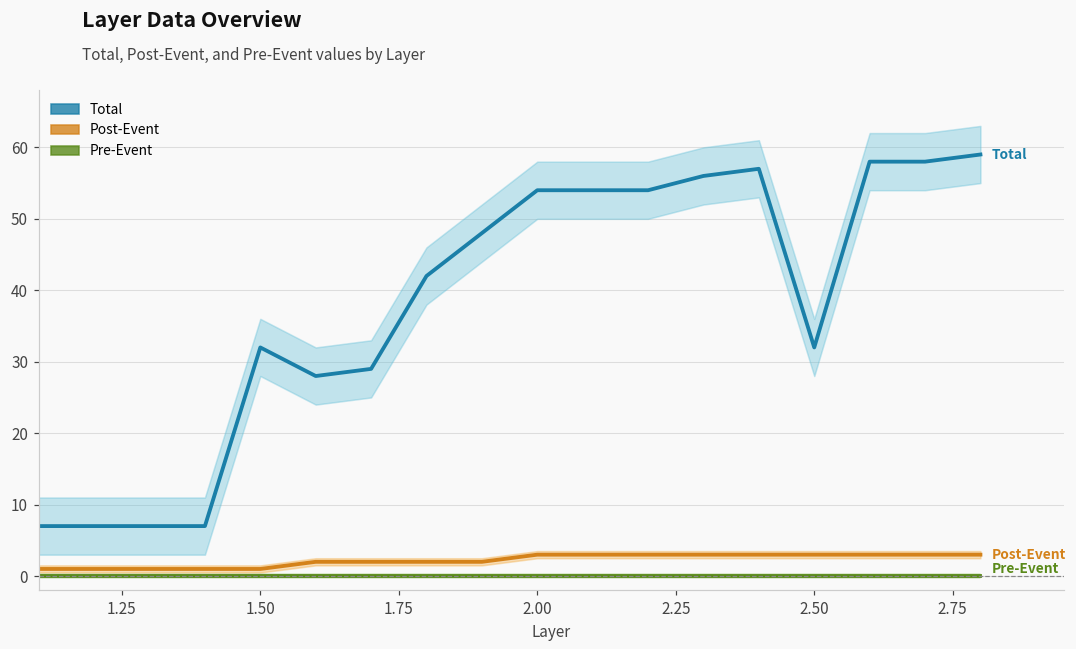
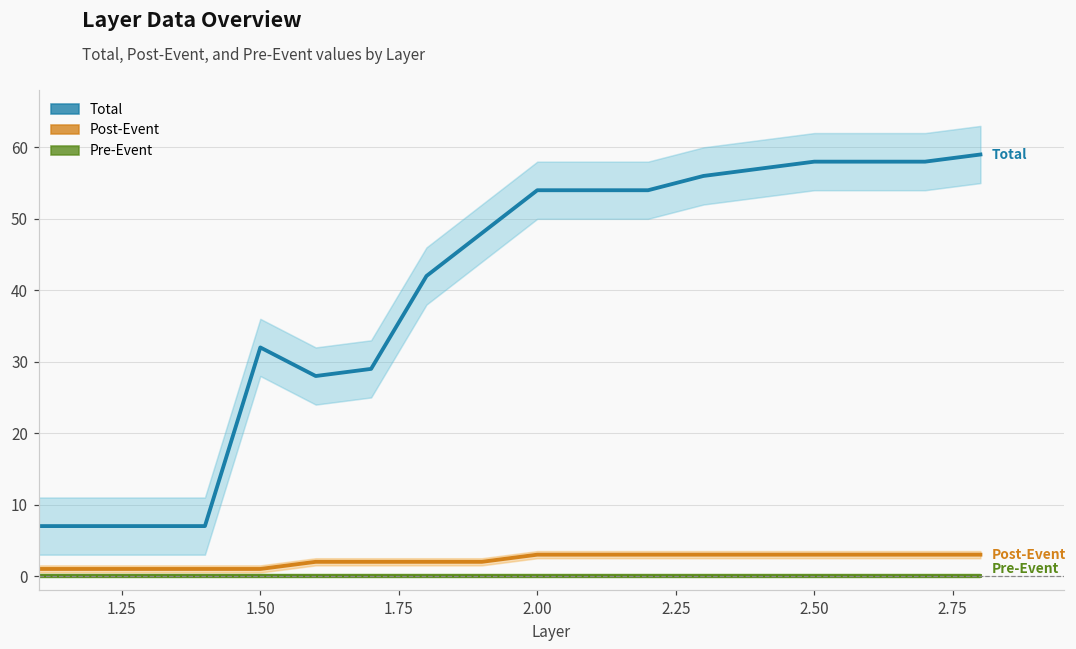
  {
    "Total": {
      "1.50": 32,
      "2.00": 54,
-     "2.50": 32
+     "2.50": 58
    }
  }
